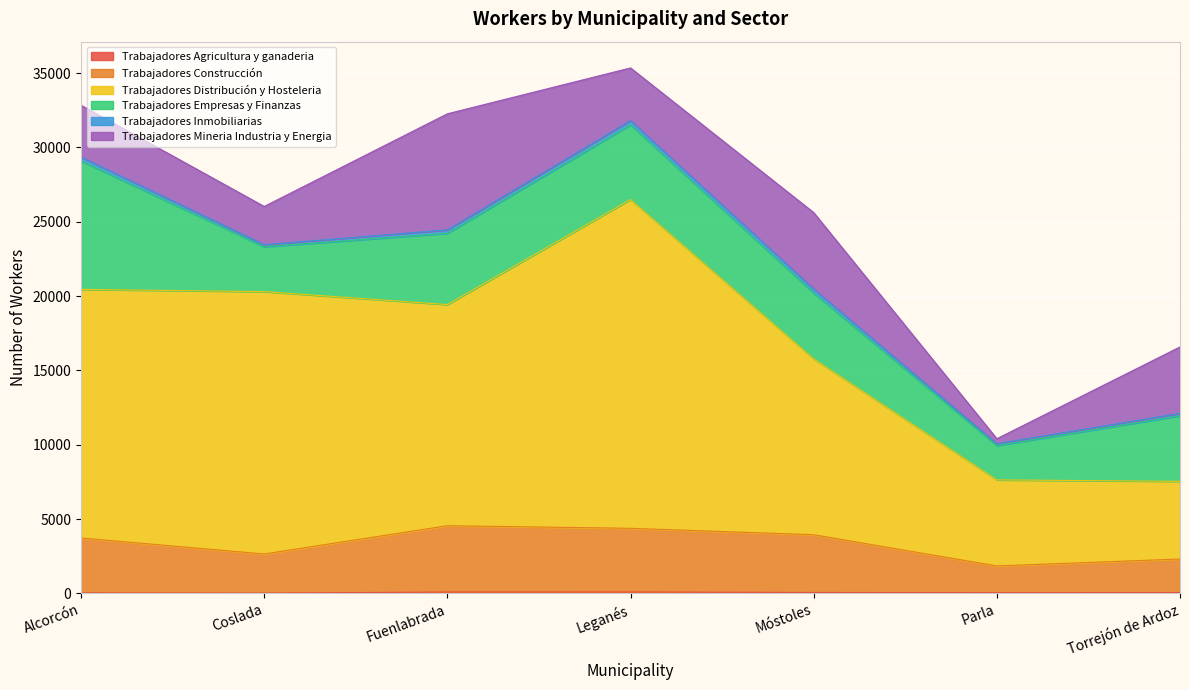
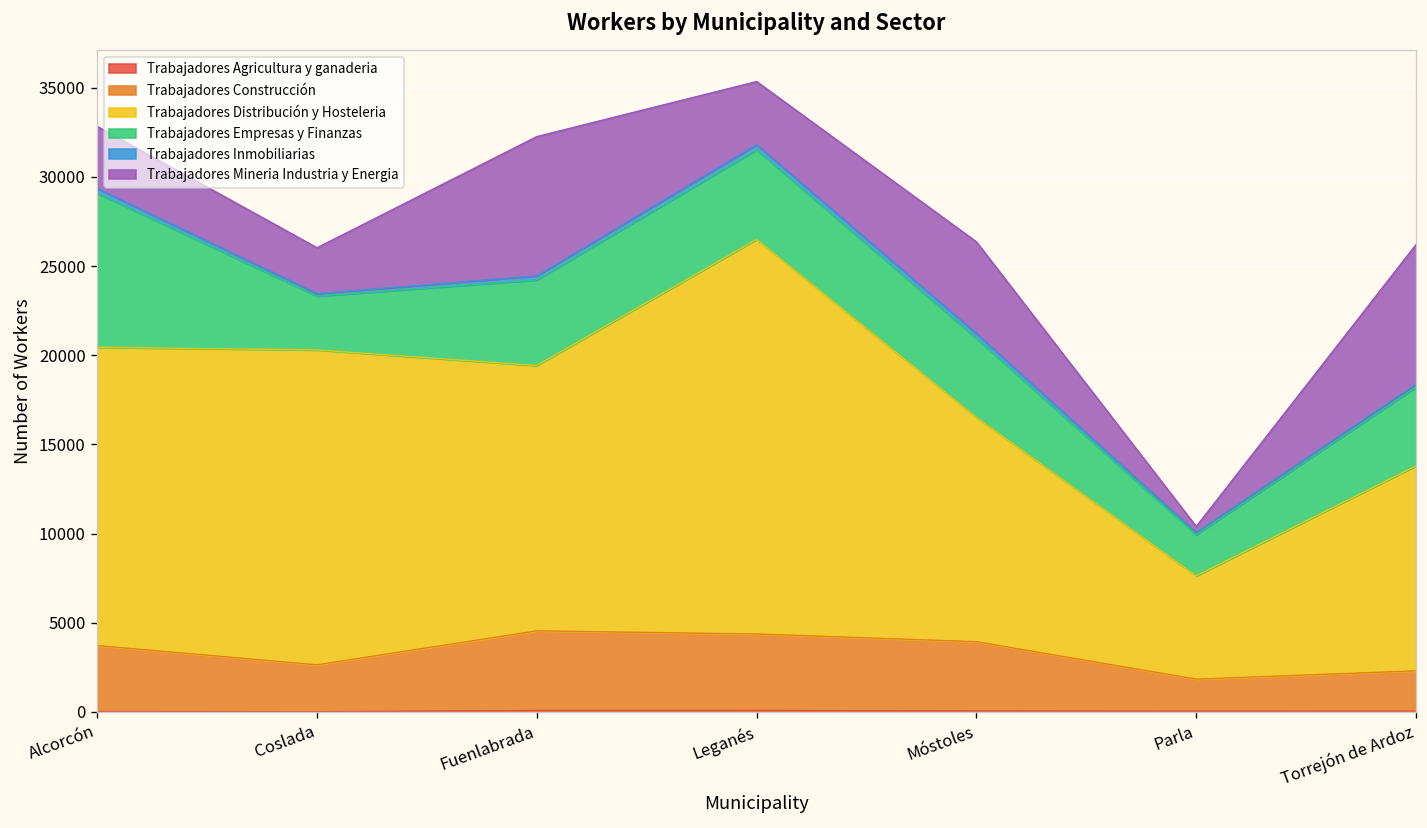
  {
    "Trabajadores Distribución y Hosteleria": {
      "Alcorcón": 16700,
      "Coslada": 17700,
      "Fuenlabrada": 14900,
      "Leganés": 22100,
-     "Móstoles": 11800,
+     "Móstoles": 12600,
      "Parla": 5800,
-     "Torrejón de Ardoz": 5200
+     "Torrejón de Ardoz": 11500
    },
    "Trabajadores Empresas y Finanzas": {
      "Alcorcón": 8600,
      "Fuenlabrada": 4800,
      "Leganés": 5000,
      "Móstoles": 4400
    },
    "Trabajadores Inmobiliarias": {
      "Alcorcón": 300,
      "Fuenlabrada": 200,
      "Leganés": 300,
      "Móstoles": 300
    },
    "Trabajadores Mineria Industria y Energia": {
      "Alcorcón": 3500,
      "Coslada": 2600,
      "Fuenlabrada": 7800,
      "Leganés": 3500,
      "Móstoles": 5100,
      "Parla": 300,
-     "Torrejón de Ardoz": 4500
+     "Torrejón de Ardoz": 7800
    }
  }
